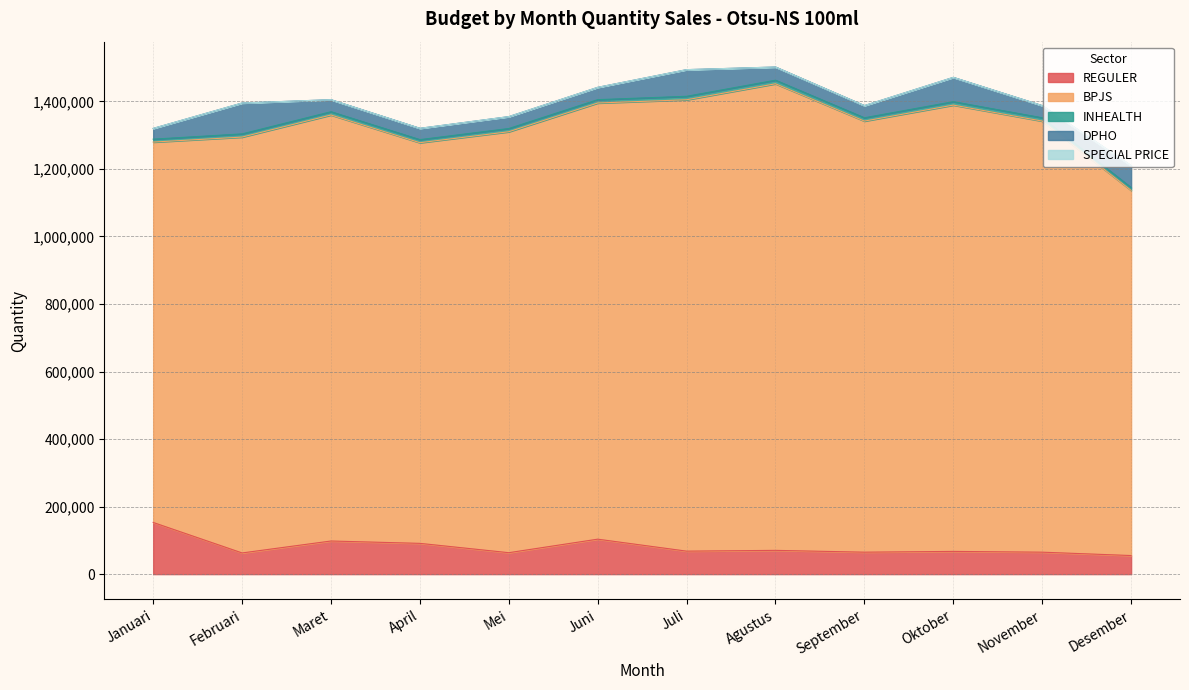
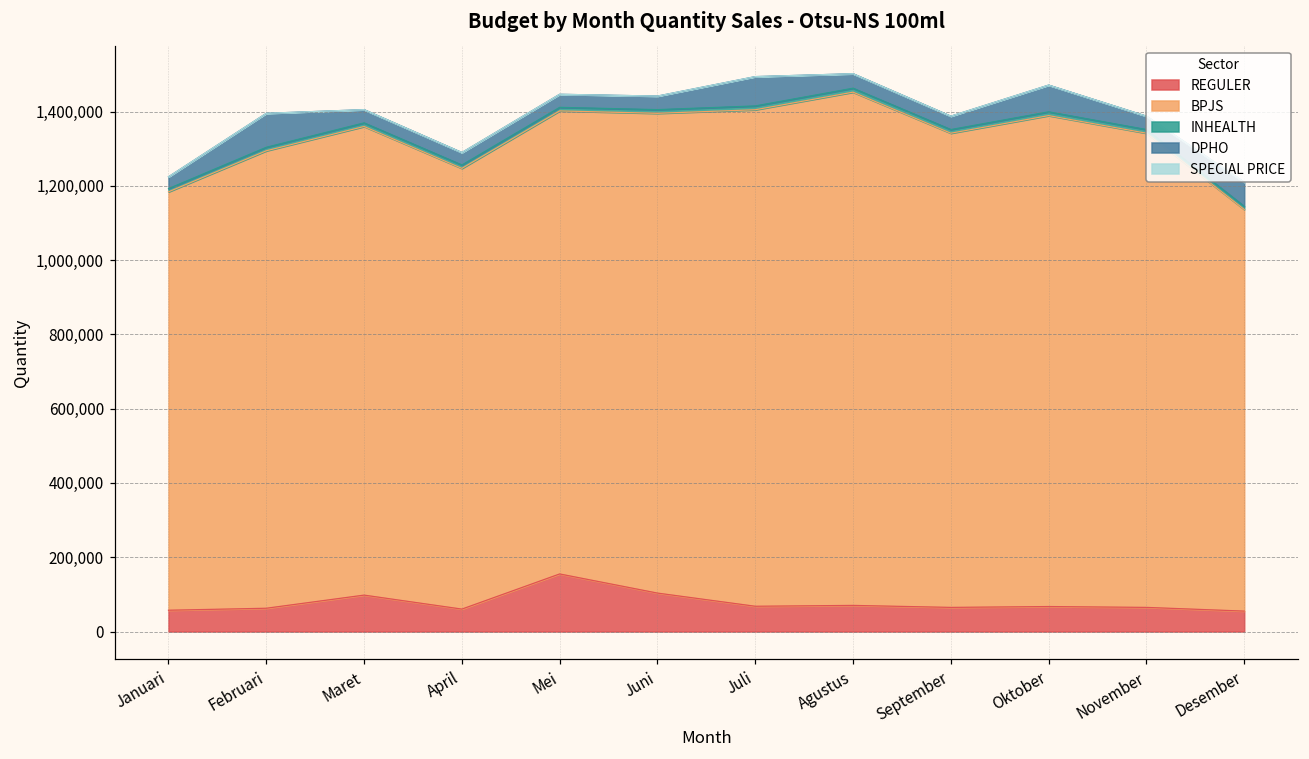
  {
    "REGULER": {
-     "Januari": "150,000",
+     "Januari": "60,000",
      "Februari": "60,000",
      "Maret": "100,000",
-     "April": "90,000",
-     "Mei": "60,000",
+     "April": "60,000",
+     "Mei": "160,000",
      "Juni": "100,000",
      "Juli": "70,000",
      "Agustus": "70,000",
      "September": "60,000",
      "Oktober": "70,000",
      "November": "60,000",
      "Desember": "60,000"
    },
    "BPJS": {
      "Januari": "1,130,000",
      "Februari": "1,230,000",
      "Maret": "1,260,000",
      "April": "1,190,000",
      "Mei": "1,250,000",
      "Juni": "1,290,000",
      "Juli": "1,340,000",
      "Agustus": "1,380,000",
      "September": "1,280,000",
      "Oktober": "1,320,000",
      "November": "1,280,000",
      "Desember": "1,080,000"
    },
    "INHEALTH": {
      "Januari": "10,000",
      "Februari": "10,000",
      "Maret": "10,000",
      "April": "10,000",
      "Mei": "10,000",
      "Juni": "10,000",
      "Juli": "10,000",
      "Agustus": "10,000",
      "September": "10,000",
      "Oktober": "10,000",
      "November": "10,000",
      "Desember": "10,000"
    }
  }
